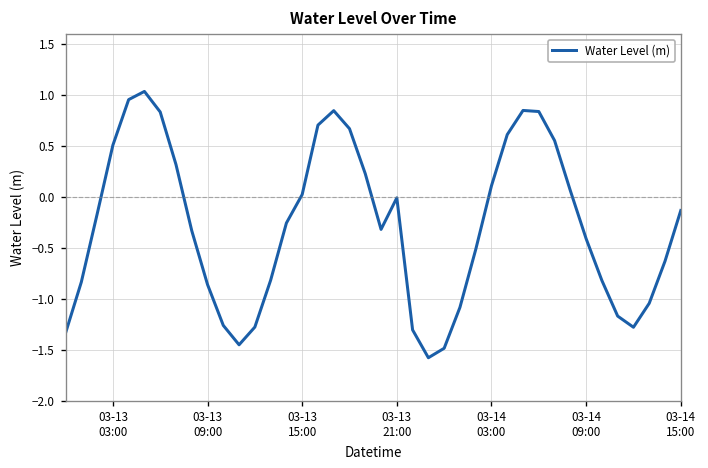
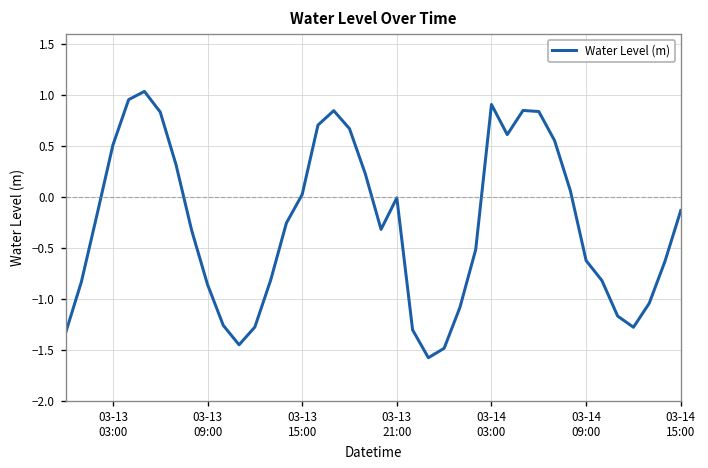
  {
    "03-13 03:00": 0.5,
    "03-13 09:00": -0.9,
    "03-13 15:00": 0.0,
    "03-13 21:00": 0.0,
-   "03-14 03:00": 0.1,
-   "03-14 09:00": -0.4,
+   "03-14 03:00": 0.9,
+   "03-14 09:00": -0.6,
    "03-14 15:00": -0.1
  }
